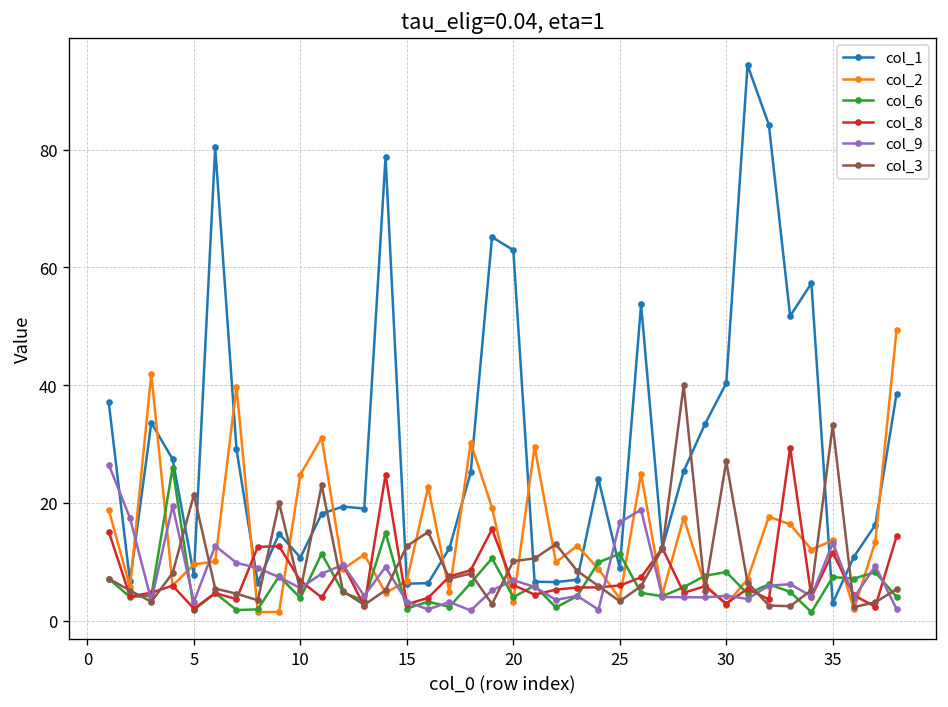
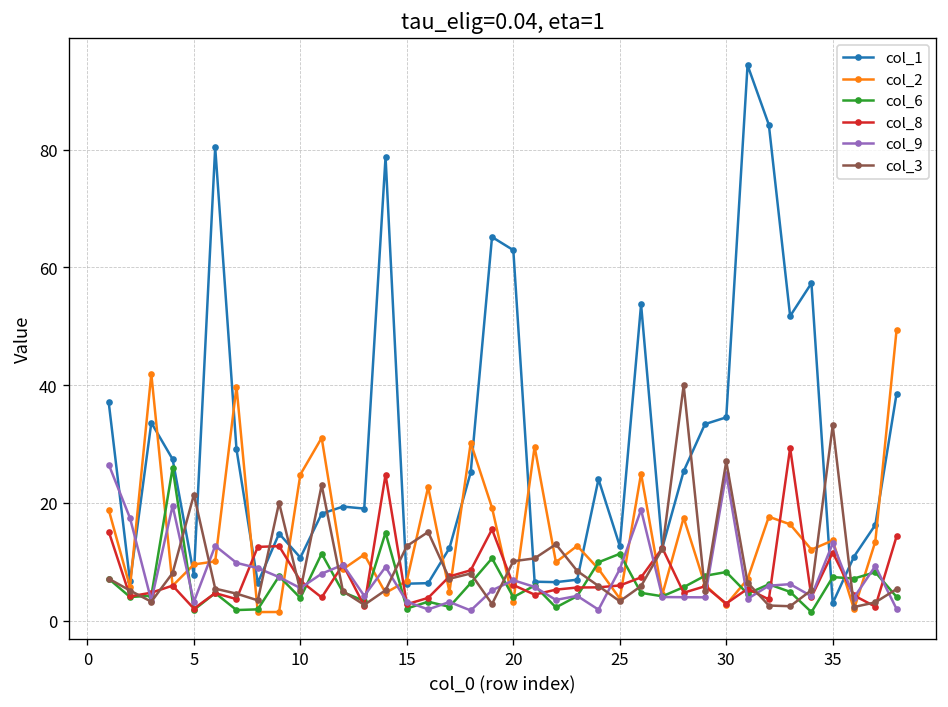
  {
    "col_1": {
      "5": 8,
      "10": 11,
      "20": 63,
-     "25": 9,
-     "30": 40,
+     "25": 13,
+     "30": 35,
      "35": 3
    },
    "col_2": {
      "5": 10,
      "10": 25,
      "20": 3
    },
    "col_6": {
      "10": 4,
      "15": 2,
      "20": 4,
      "25": 11,
      "30": 8,
      "35": 7
    },
    "col_8": {
      "10": 7,
      "20": 6,
      "25": 6,
      "35": 12
    },
    "col_9": {
      "5": 3,
      "20": 7,
-     "25": 17,
-     "30": 4
+     "25": 9,
+     "30": 25
    },
    "col_3": {
      "5": 21,
      "15": 13,
      "20": 10,
      "30": 27,
      "35": 33
    }
  }
